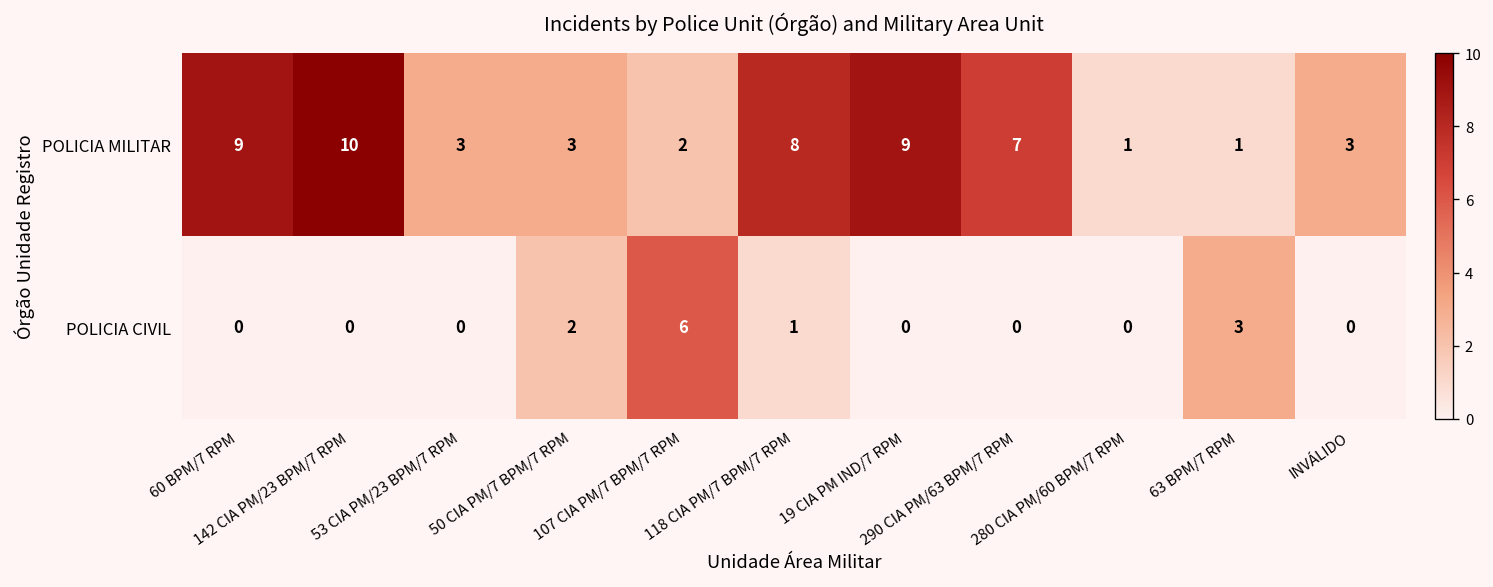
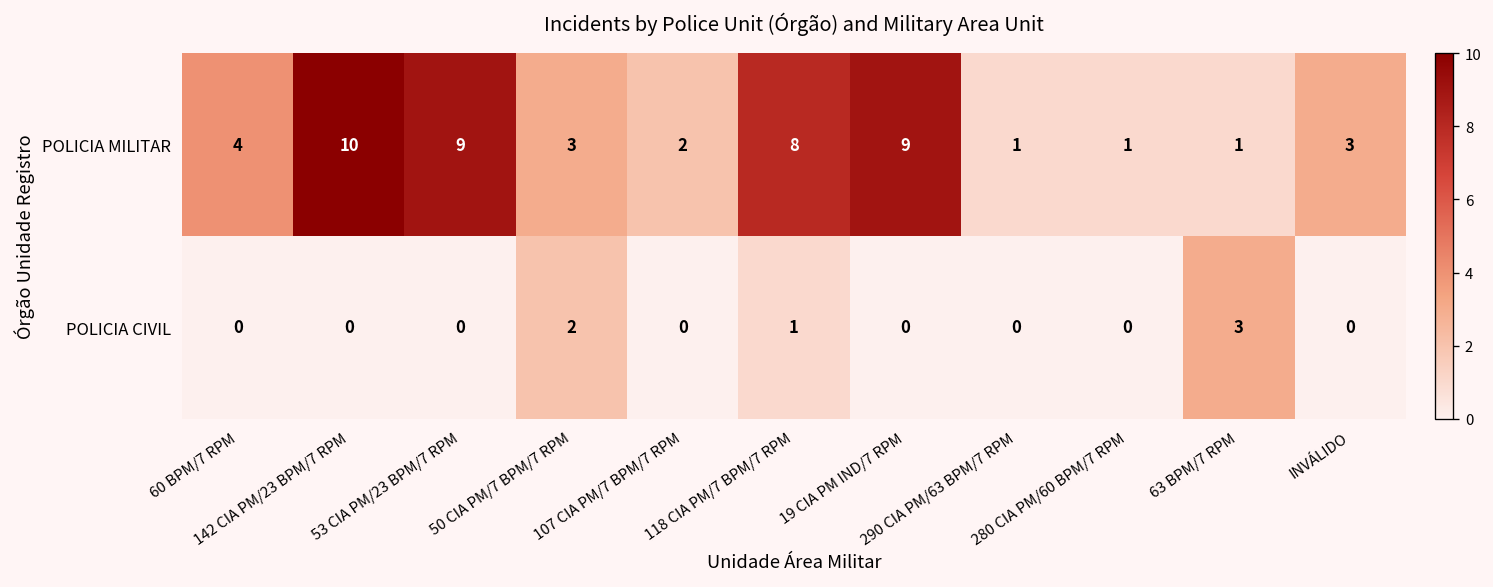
  {
    "POLICIA MILITAR": {
-     "60 BPM/7 RPM": 9,
+     "60 BPM/7 RPM": 4,
      "142 CIA PM/23 BPM/7 RPM": 10,
-     "53 CIA PM/23 BPM/7 RPM": 3,
+     "53 CIA PM/23 BPM/7 RPM": 9,
      "50 CIA PM/7 BPM/7 RPM": 3,
      "107 CIA PM/7 BPM/7 RPM": 2,
      "118 CIA PM/7 BPM/7 RPM": 8,
      "19 CIA PM IND/7 RPM": 9,
-     "290 CIA PM/63 BPM/7 RPM": 7,
+     "290 CIA PM/63 BPM/7 RPM": 1,
      "280 CIA PM/60 BPM/7 RPM": 1,
      "63 BPM/7 RPM": 1,
      "INVÁLIDO": 3
    },
    "POLICIA CIVIL": {
      "60 BPM/7 RPM": 0,
      "142 CIA PM/23 BPM/7 RPM": 0,
      "53 CIA PM/23 BPM/7 RPM": 0,
      "50 CIA PM/7 BPM/7 RPM": 2,
-     "107 CIA PM/7 BPM/7 RPM": 6,
+     "107 CIA PM/7 BPM/7 RPM": 0,
      "118 CIA PM/7 BPM/7 RPM": 1,
      "19 CIA PM IND/7 RPM": 0,
      "290 CIA PM/63 BPM/7 RPM": 0,
      "280 CIA PM/60 BPM/7 RPM": 0,
      "63 BPM/7 RPM": 3,
      "INVÁLIDO": 0
    }
  }
